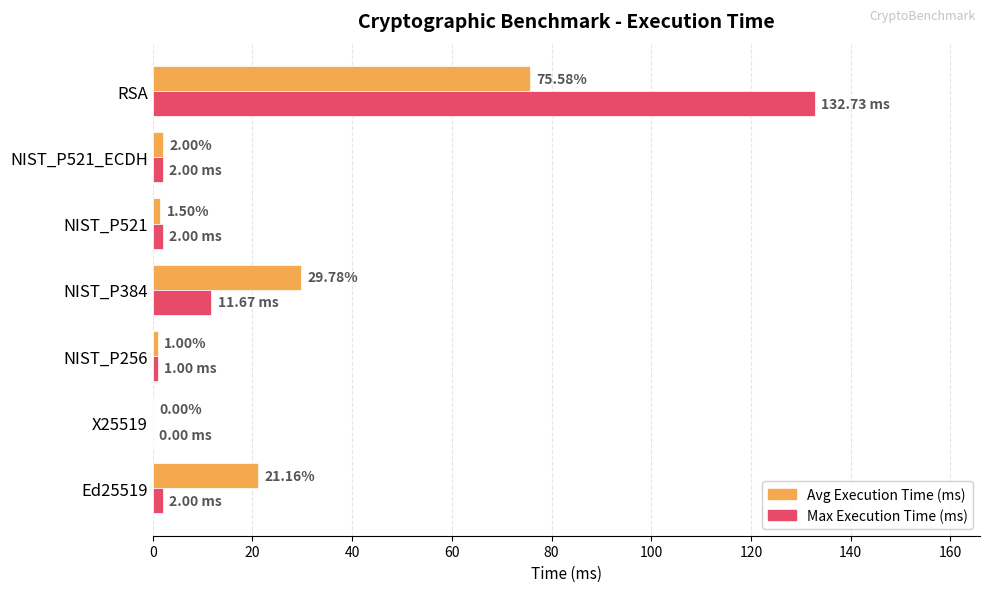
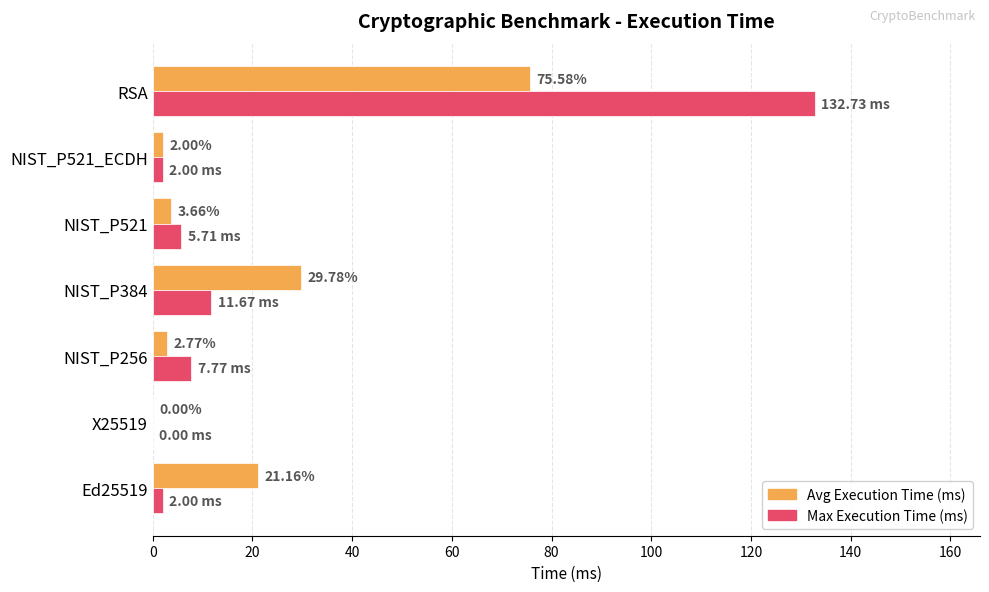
  {
    "Avg Execution Time (ms)": {
      "RSA": "75.58%",
      "NIST_P521_ECDH": "2.00%",
-     "NIST_P521": "1.50%",
+     "NIST_P521": "3.66%",
      "NIST_P384": "29.78%",
-     "NIST_P256": "1.00%",
+     "NIST_P256": "2.77%",
      "X25519": "0.00%",
      "Ed25519": "21.16%"
    },
    "Max Execution Time (ms)": {
      "RSA": "132.73",
      "NIST_P521_ECDH": "2.00",
-     "NIST_P521": "2.00",
+     "NIST_P521": "5.71",
      "NIST_P384": "11.67",
-     "NIST_P256": "1.00",
+     "NIST_P256": "7.77",
      "X25519": "0.00",
      "Ed25519": "2.00"
    }
  }
